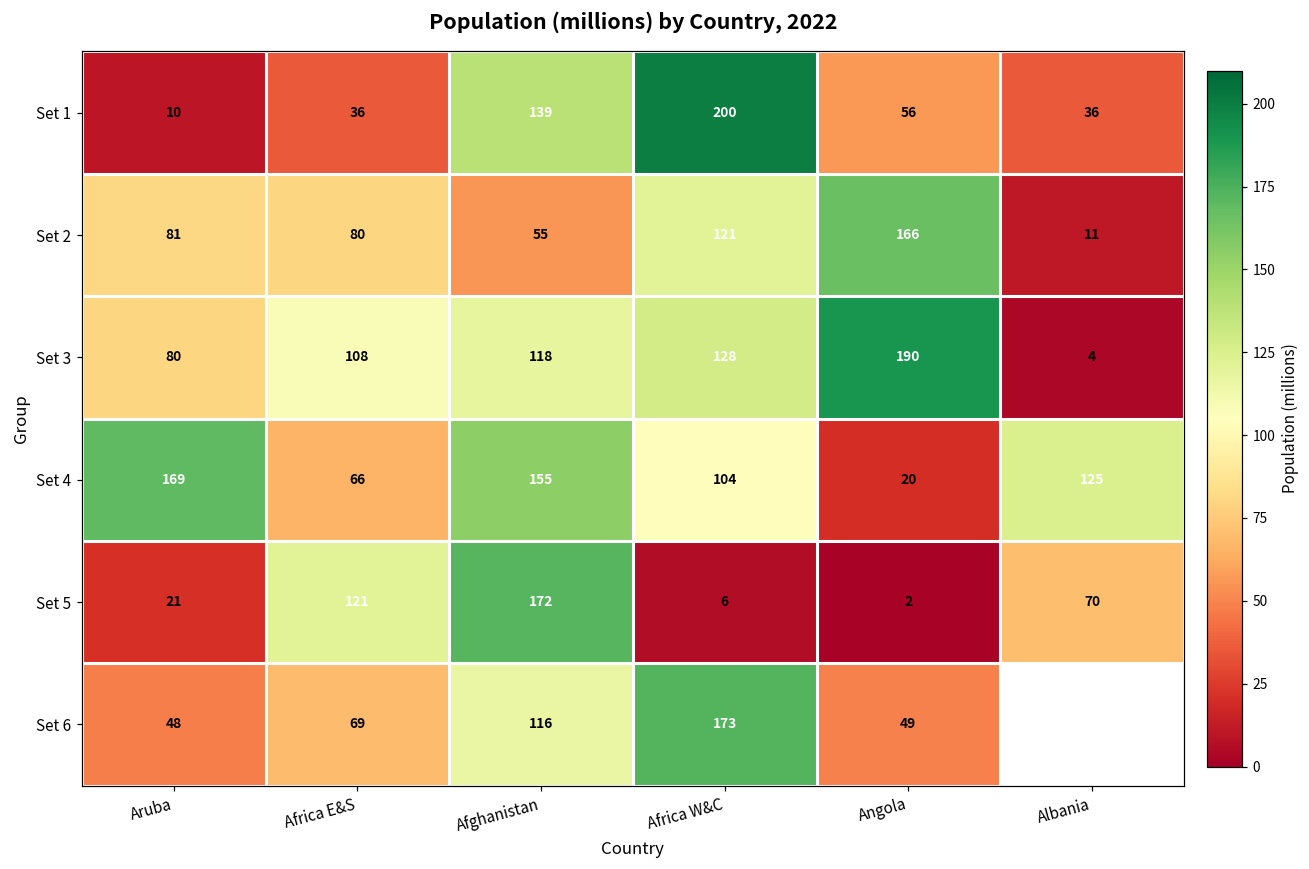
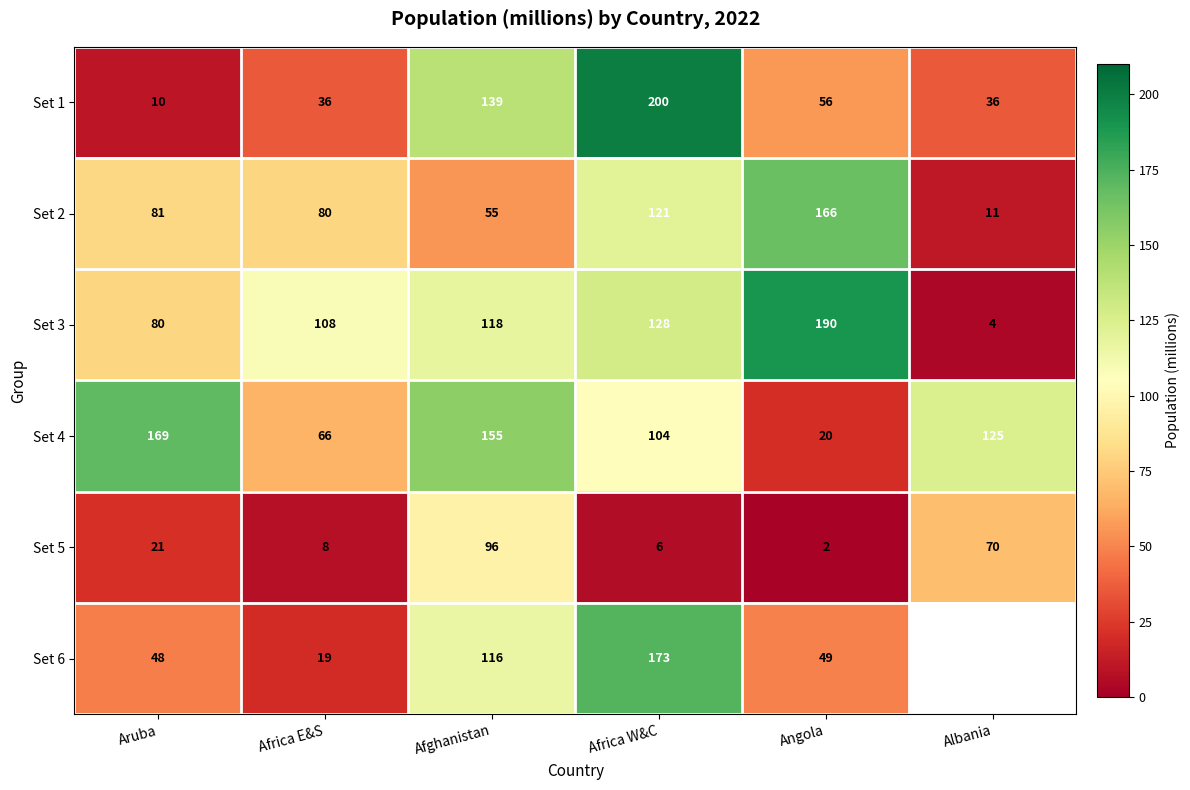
  {
    "Set 1": {
      "Aruba": 10,
      "Africa E&S": 36,
      "Afghanistan": 139,
      "Africa W&C": 200,
      "Angola": 56,
      "Albania": 36
    },
    "Set 2": {
      "Aruba": 81,
      "Africa E&S": 80,
      "Afghanistan": 55,
      "Africa W&C": 121,
      "Angola": 166,
      "Albania": 11
    },
    "Set 3": {
      "Aruba": 80,
      "Africa E&S": 108,
      "Afghanistan": 118,
      "Africa W&C": 128,
      "Angola": 190,
      "Albania": 4
    },
    "Set 4": {
      "Aruba": 169,
      "Africa E&S": 66,
      "Afghanistan": 155,
      "Africa W&C": 104,
      "Angola": 20,
      "Albania": 125
    },
    "Set 5": {
      "Aruba": 21,
-     "Africa E&S": 121,
-     "Afghanistan": 172,
+     "Africa E&S": 8,
+     "Afghanistan": 96,
      "Africa W&C": 6,
      "Angola": 2,
      "Albania": 70
    },
    "Set 6": {
      "Aruba": 48,
-     "Africa E&S": 69,
+     "Africa E&S": 19,
      "Afghanistan": 116,
      "Africa W&C": 173,
      "Angola": 49
    }
  }
